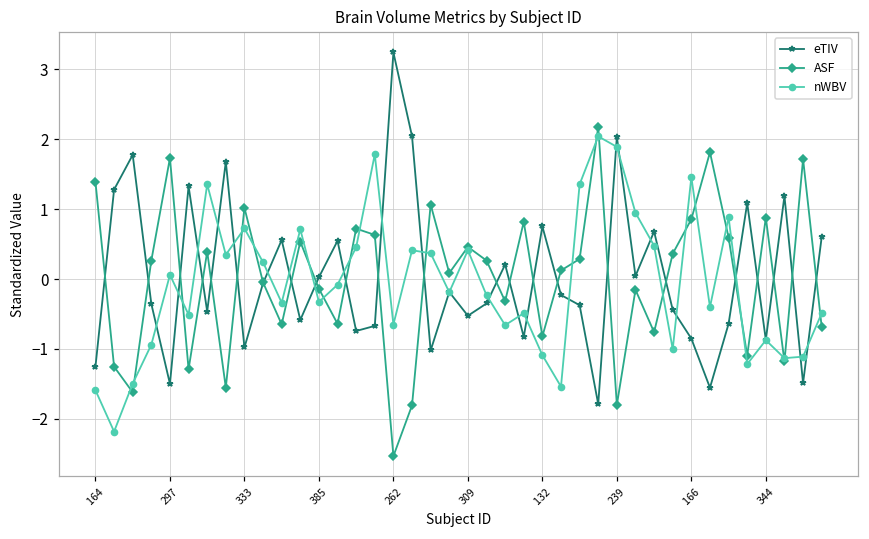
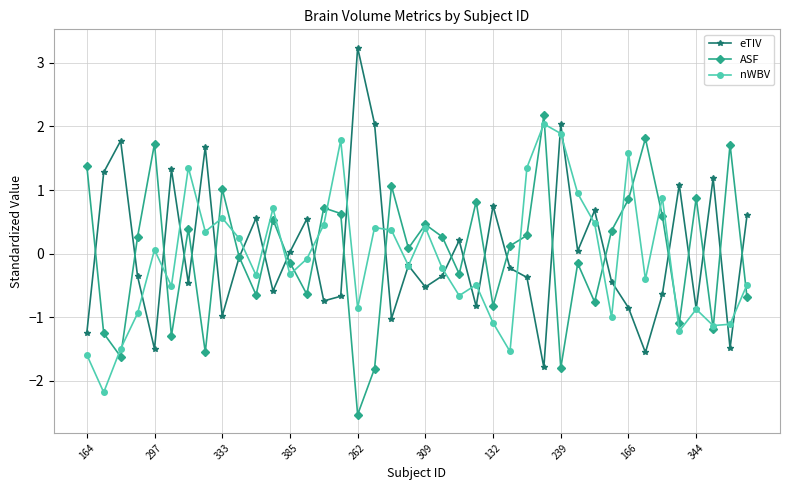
  {
    "nWBV": {
      "164": -1.6,
      "297": 0.1,
-     "333": 0.7,
+     "333": 0.6,
      "385": -0.3,
-     "262": -0.7,
+     "262": -0.9,
      "309": 0.4,
      "132": -1.1,
      "239": 1.9,
-     "166": 1.5
+     "166": 1.6
    }
  }
